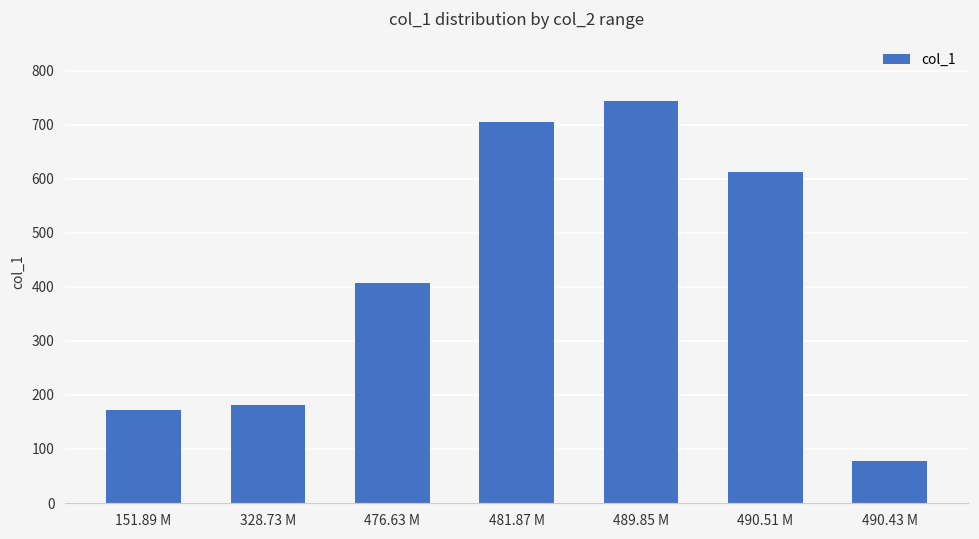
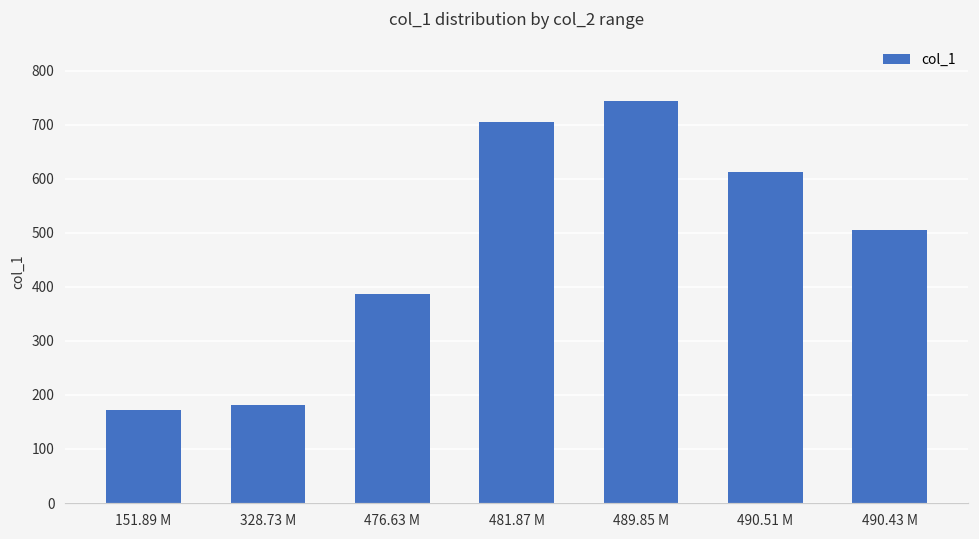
  {
    "151.89 M": 170,
    "328.73 M": 180,
-   "476.63 M": 410,
+   "476.63 M": 390,
    "481.87 M": 710,
    "489.85 M": 740,
    "490.51 M": 610,
-   "490.43 M": 80
+   "490.43 M": 510
  }
